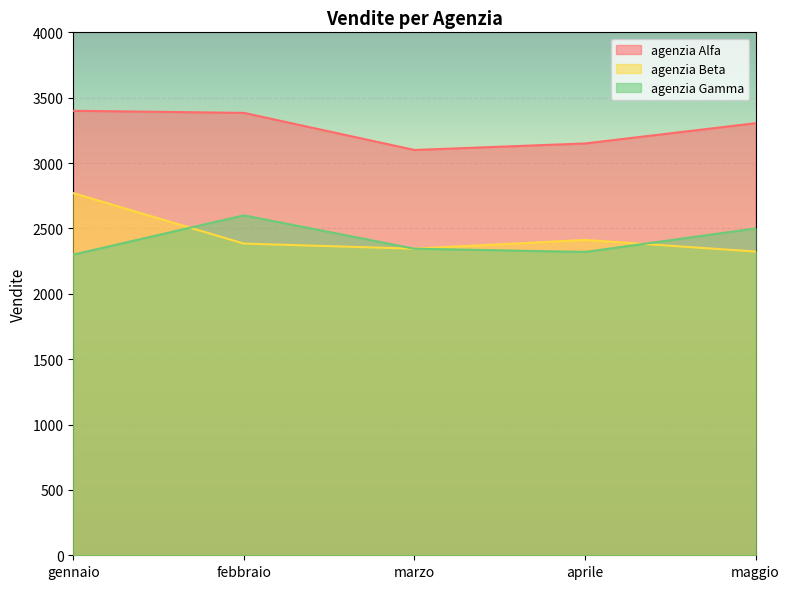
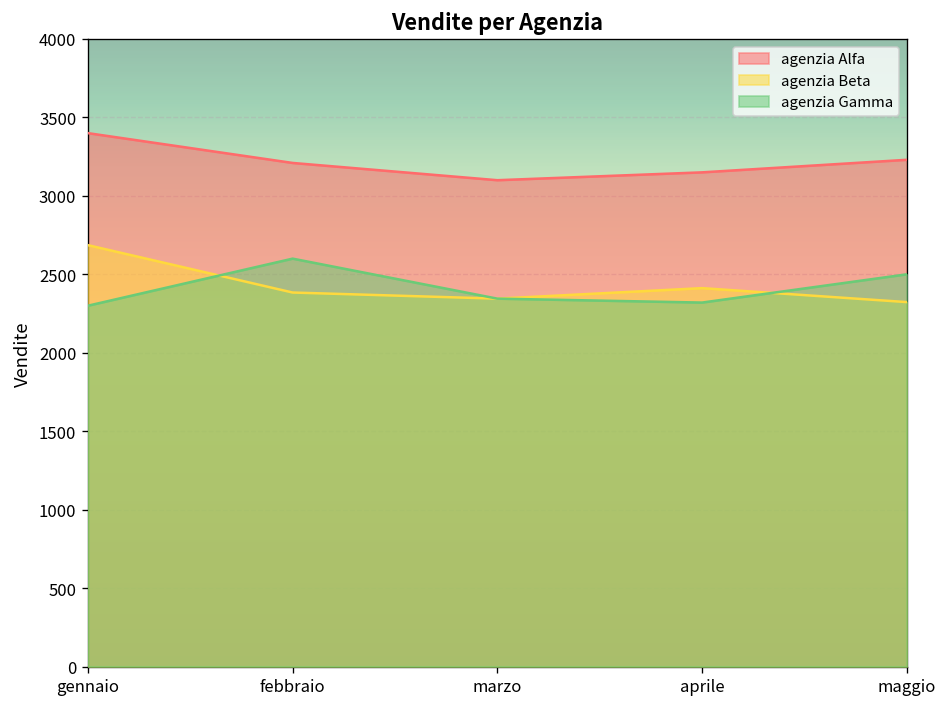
  {
    "agenzia Alfa": {
      "gennaio": 3400,
-     "febbraio": 3380,
+     "febbraio": 3210,
      "marzo": 3100,
      "aprile": 3150,
-     "maggio": 3310
+     "maggio": 3230
    },
    "agenzia Beta": {
-     "gennaio": 2770,
+     "gennaio": 2690,
      "febbraio": 2380,
      "aprile": 2410,
      "maggio": 2320
    },
    "agenzia Gamma": {
      "gennaio": 2300,
      "febbraio": 2600,
      "aprile": 2320,
      "maggio": 2500
    }
  }
